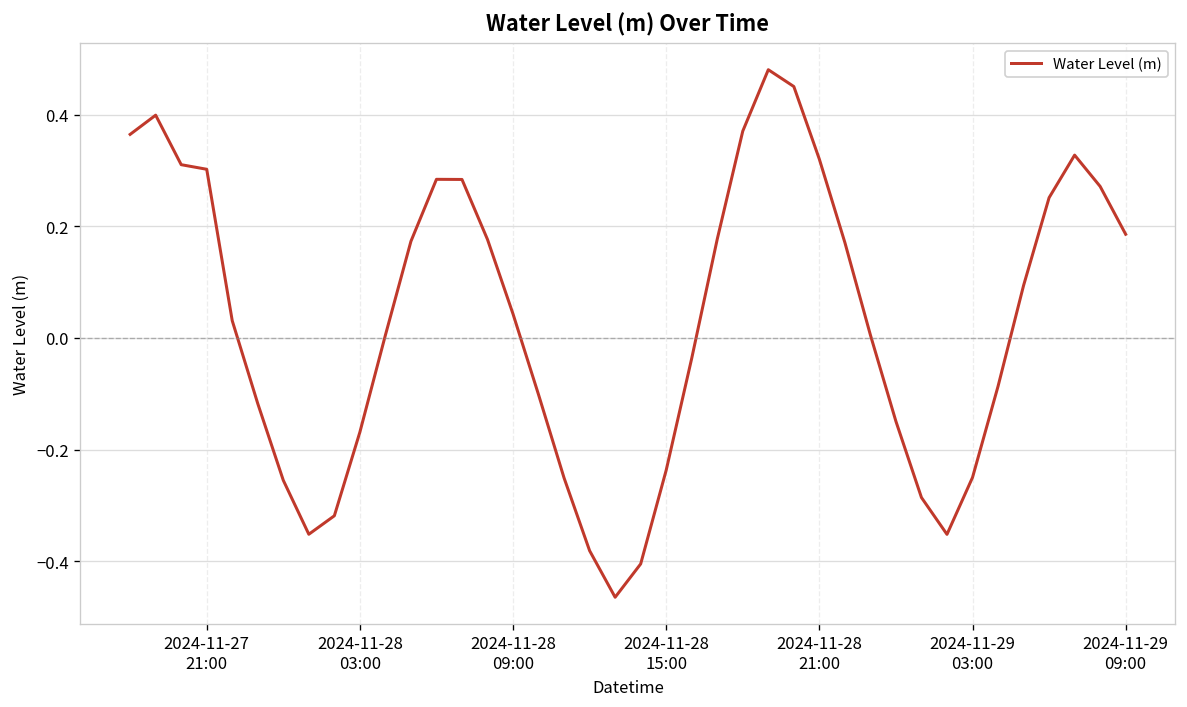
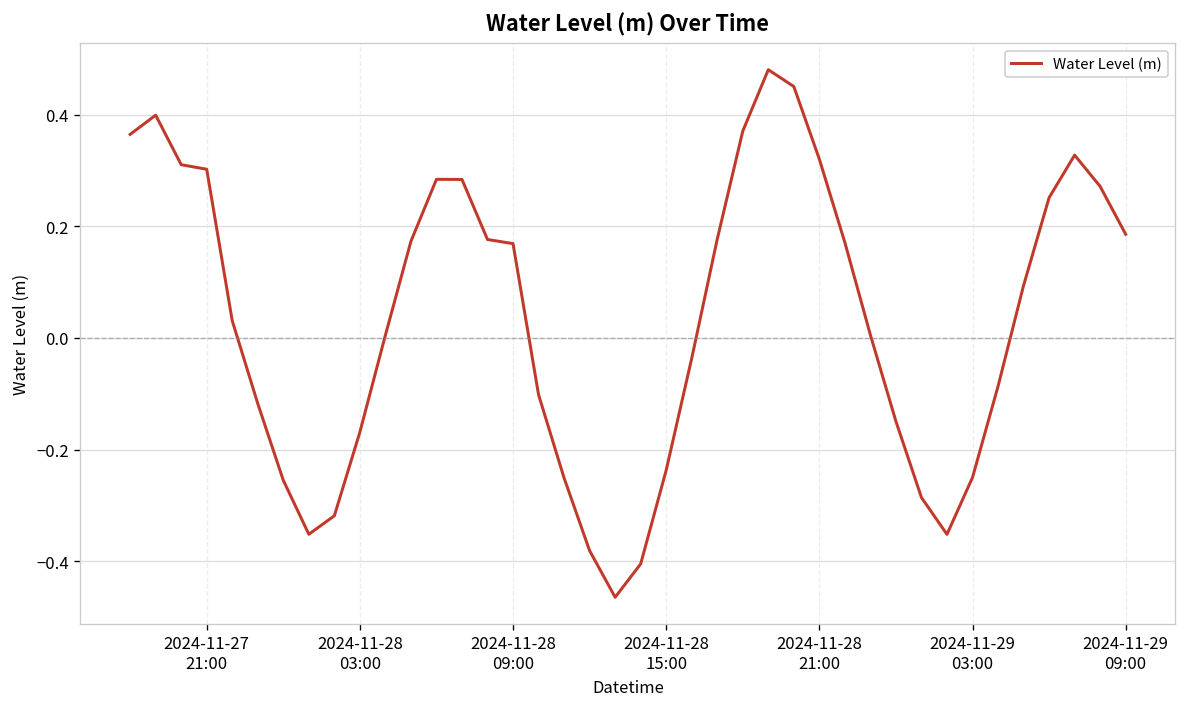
  {
    "2024-11-27 21:00": 0.30,
    "2024-11-28 03:00": -0.17,
-   "2024-11-28 09:00": 0.04,
+   "2024-11-28 09:00": 0.17,
    "2024-11-28 15:00": -0.24,
    "2024-11-28 21:00": 0.32,
    "2024-11-29 03:00": -0.25,
    "2024-11-29 09:00": 0.19
  }
